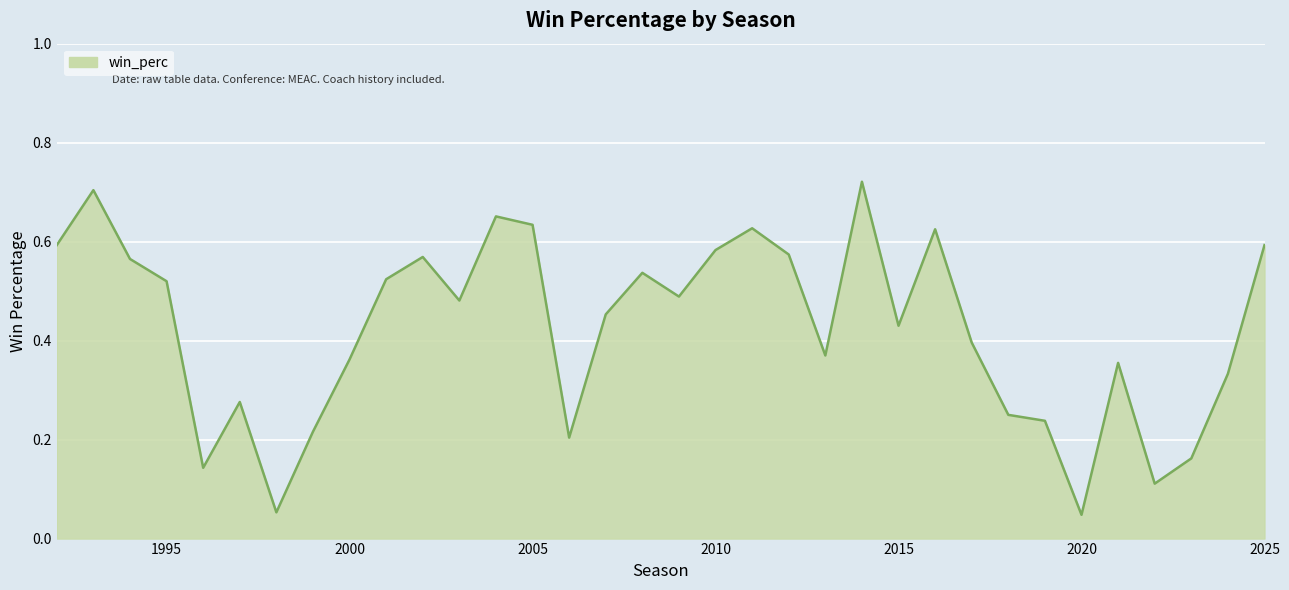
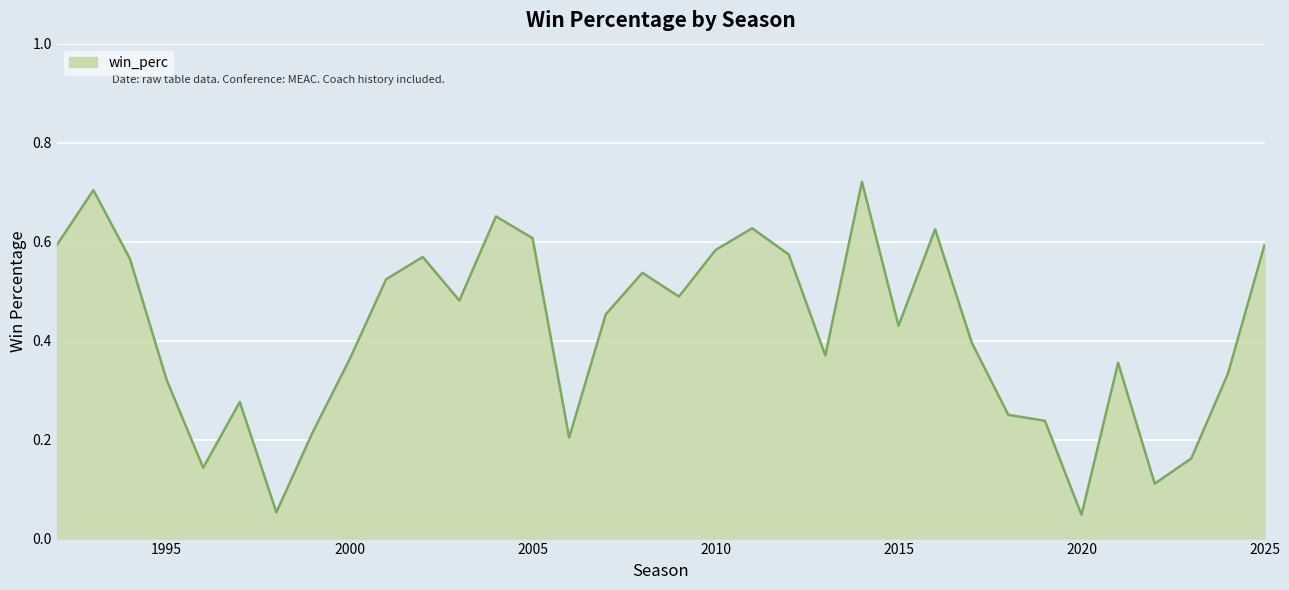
  {
-   "1995": 0.52,
+   "1995": 0.32,
    "2000": 0.36,
-   "2005": 0.63,
+   "2005": 0.61,
    "2010": 0.58,
    "2015": 0.43,
    "2020": 0.05,
    "2025": 0.59
  }
